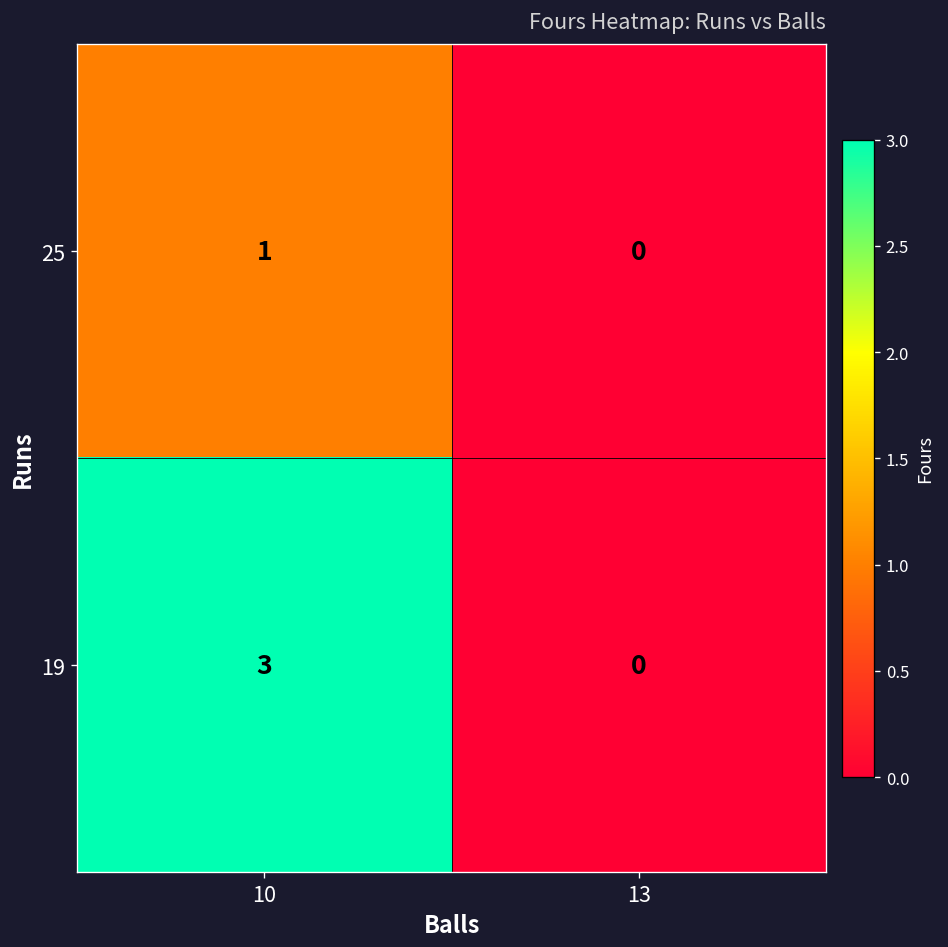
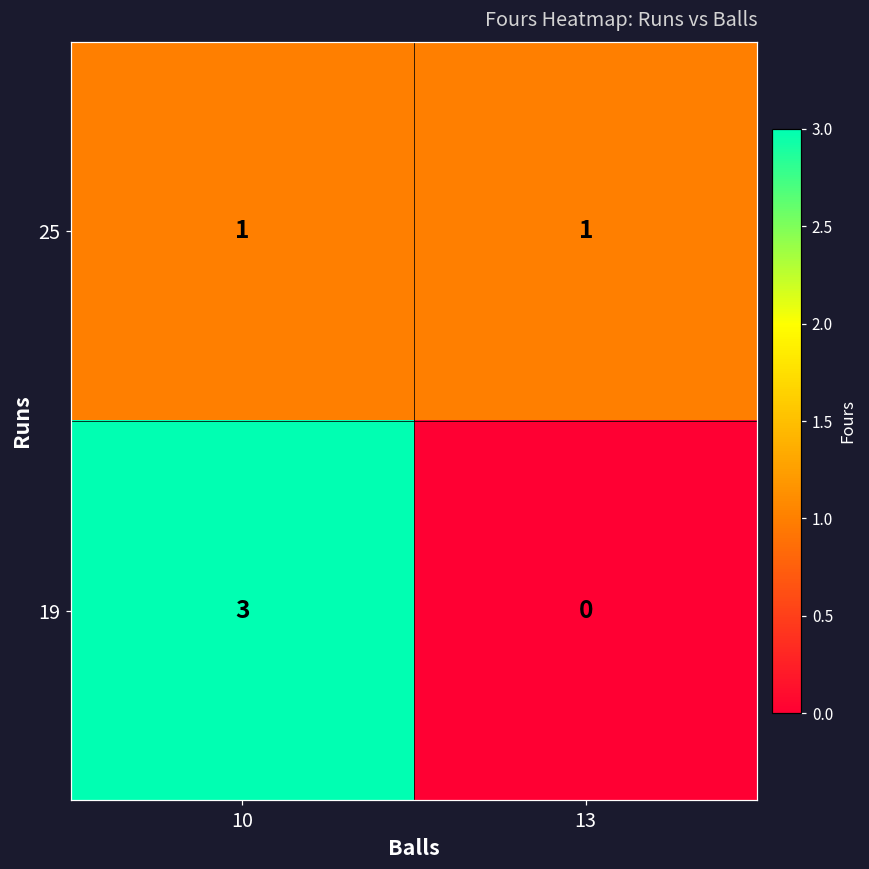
  {
    "25": {
      "10": 1,
-     "13": 0
+     "13": 1
    },
    "19": {
      "10": 3,
      "13": 0
    }
  }
